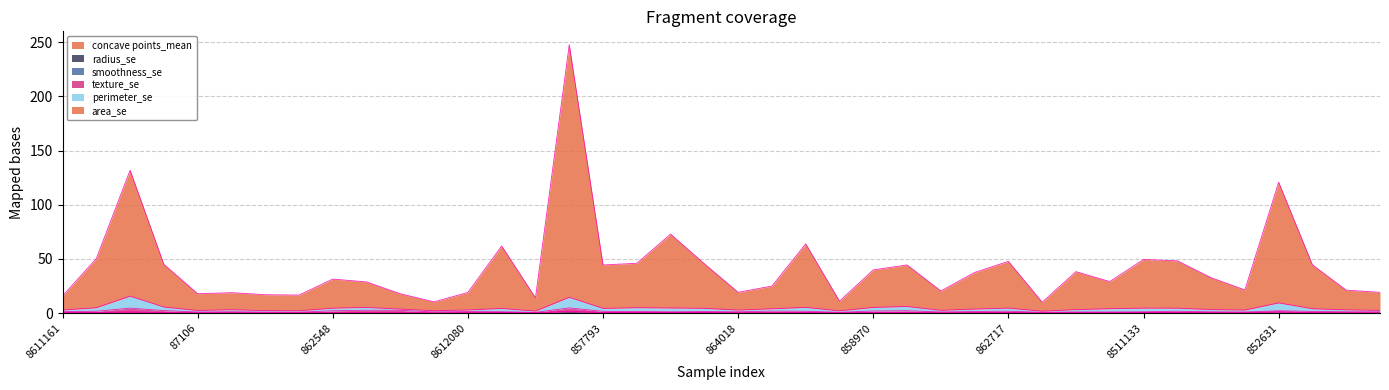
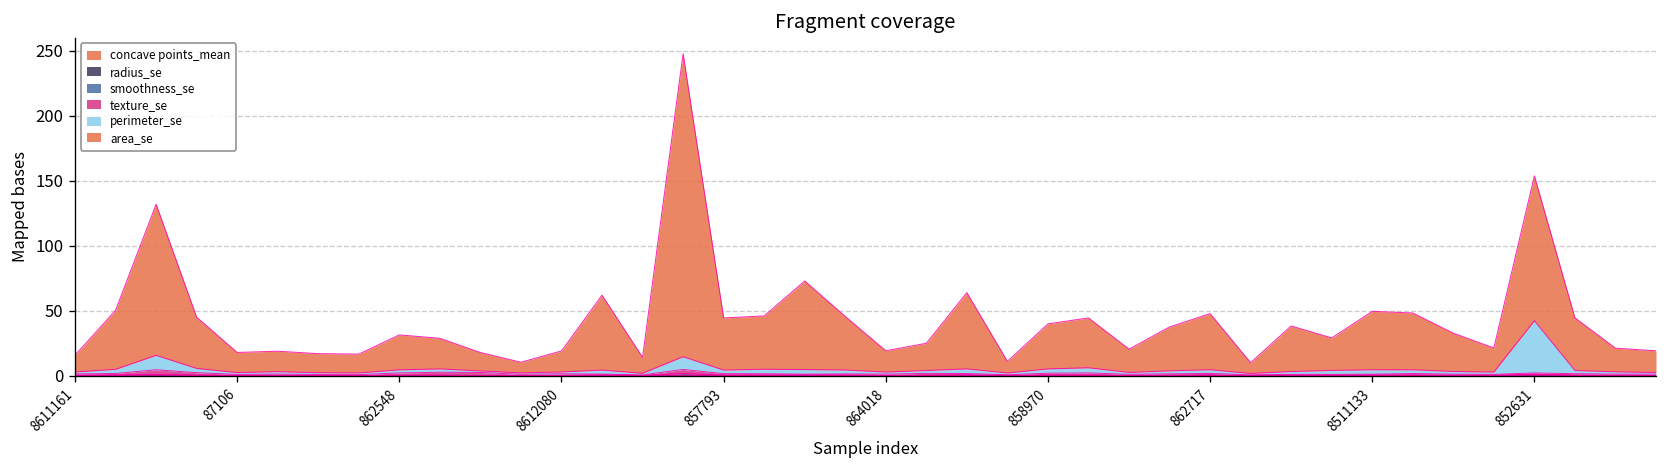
  {
    "perimeter_se": {
      "862548": 2,
      "857793": 3,
      "858970": 3,
      "862717": 3,
      "8511133": 3,
-     "852631": 7
+     "852631": 40
    }
  }
